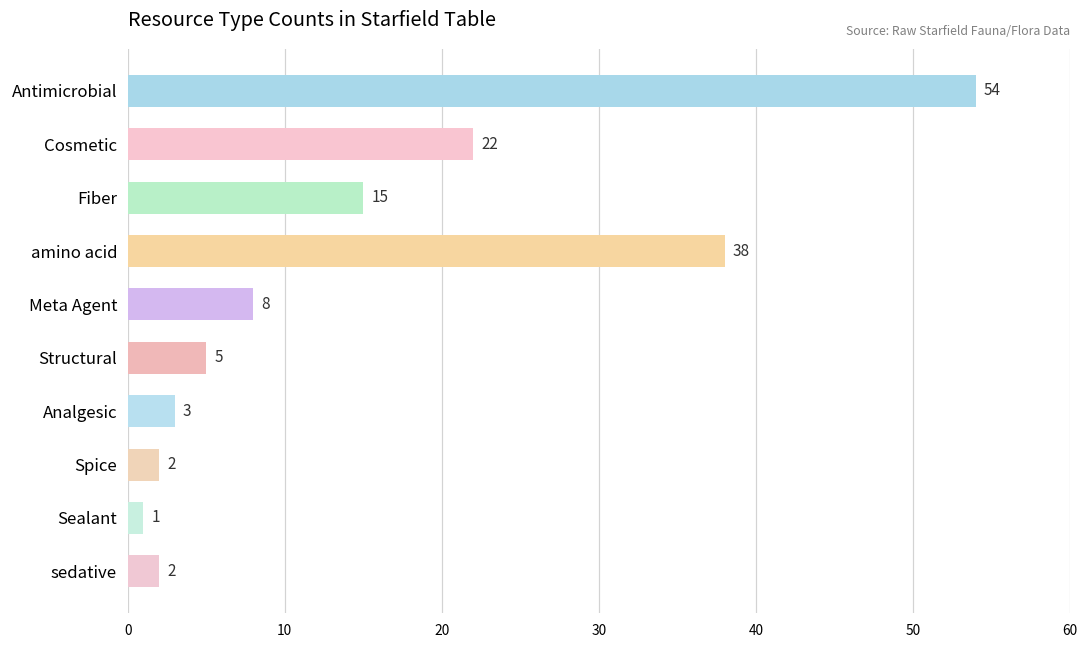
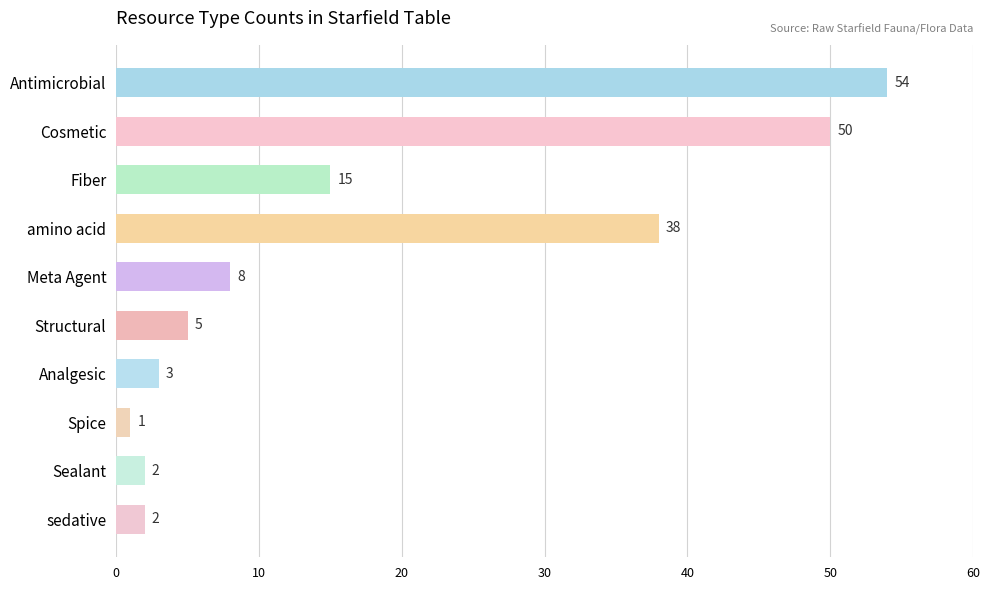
  {
    "Antimicrobial": 54,
-   "Cosmetic": 22,
+   "Cosmetic": 50,
    "Fiber": 15,
    "amino acid": 38,
    "Meta Agent": 8,
    "Structural": 5,
    "Analgesic": 3,
-   "Spice": 2,
-   "Sealant": 1,
+   "Spice": 1,
+   "Sealant": 2,
    "sedative": 2
  }
